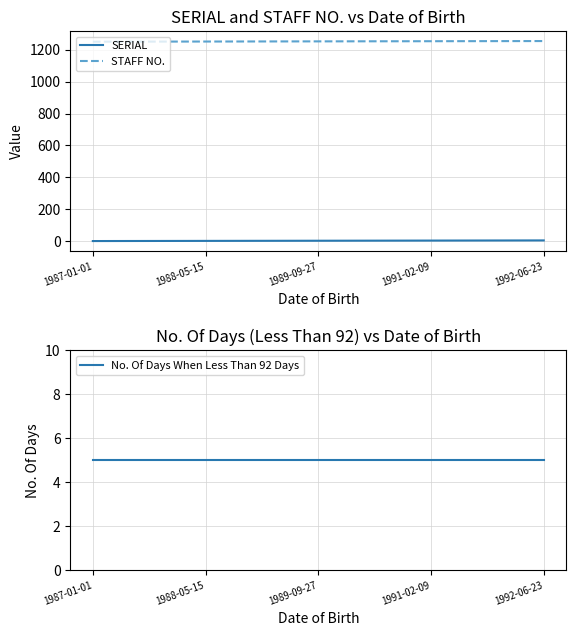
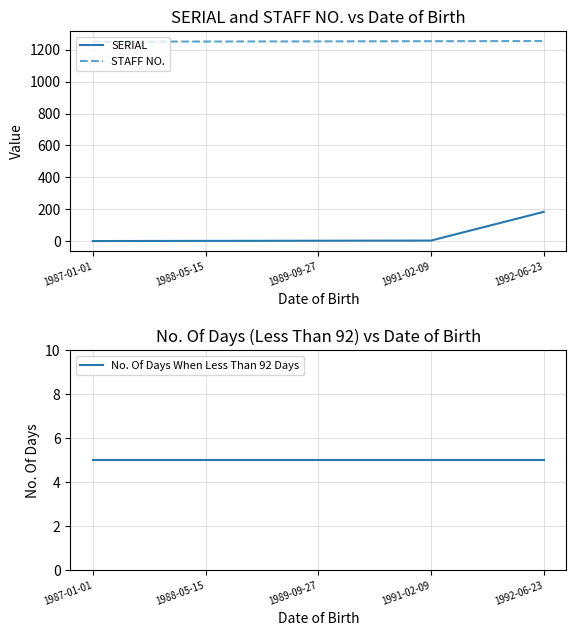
  {
    "SERIAL and STAFF NO. vs Date of Birth": {
      "SERIAL": {
        "1987-01-01": 0,
        "1988-05-15": 0,
        "1989-09-27": 0,
        "1991-02-09": 0,
-       "1992-06-23": 10
+       "1992-06-23": 180
      },
      "STAFF NO.": {
        "1988-05-15": 1250,
        "1989-09-27": 1250,
        "1991-02-09": 1250,
        "1992-06-23": 1250
      }
    },
    "No. Of Days (Less Than 92) vs Date of Birth": {
      "1987-01-01": 5.0,
      "1988-05-15": 5.0,
      "1989-09-27": 5.0,
      "1991-02-09": 5.0,
      "1992-06-23": 5.0
    }
  }
